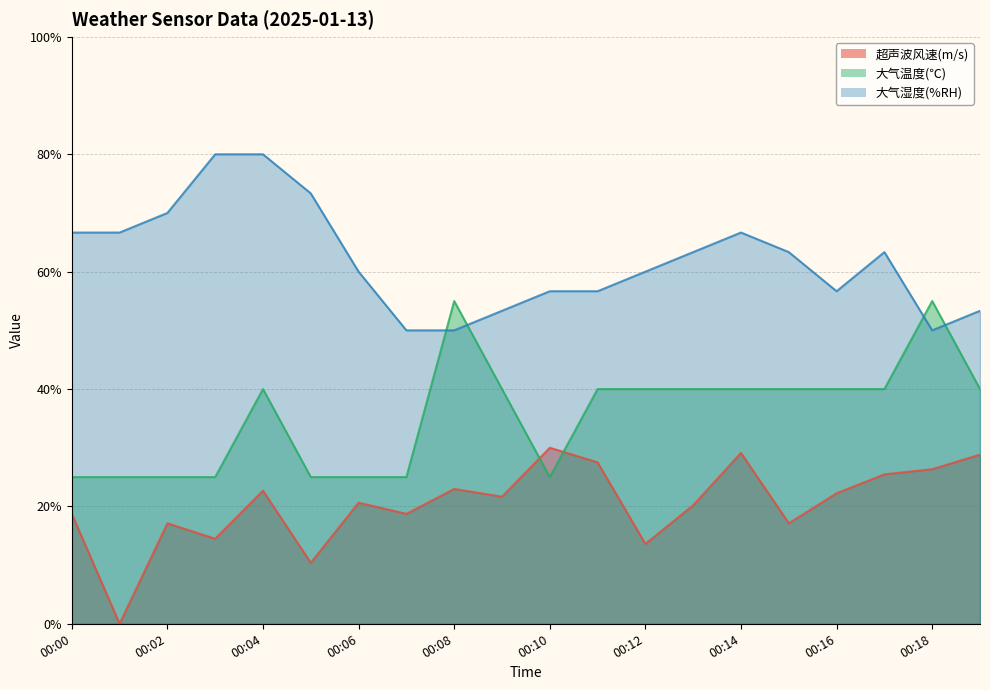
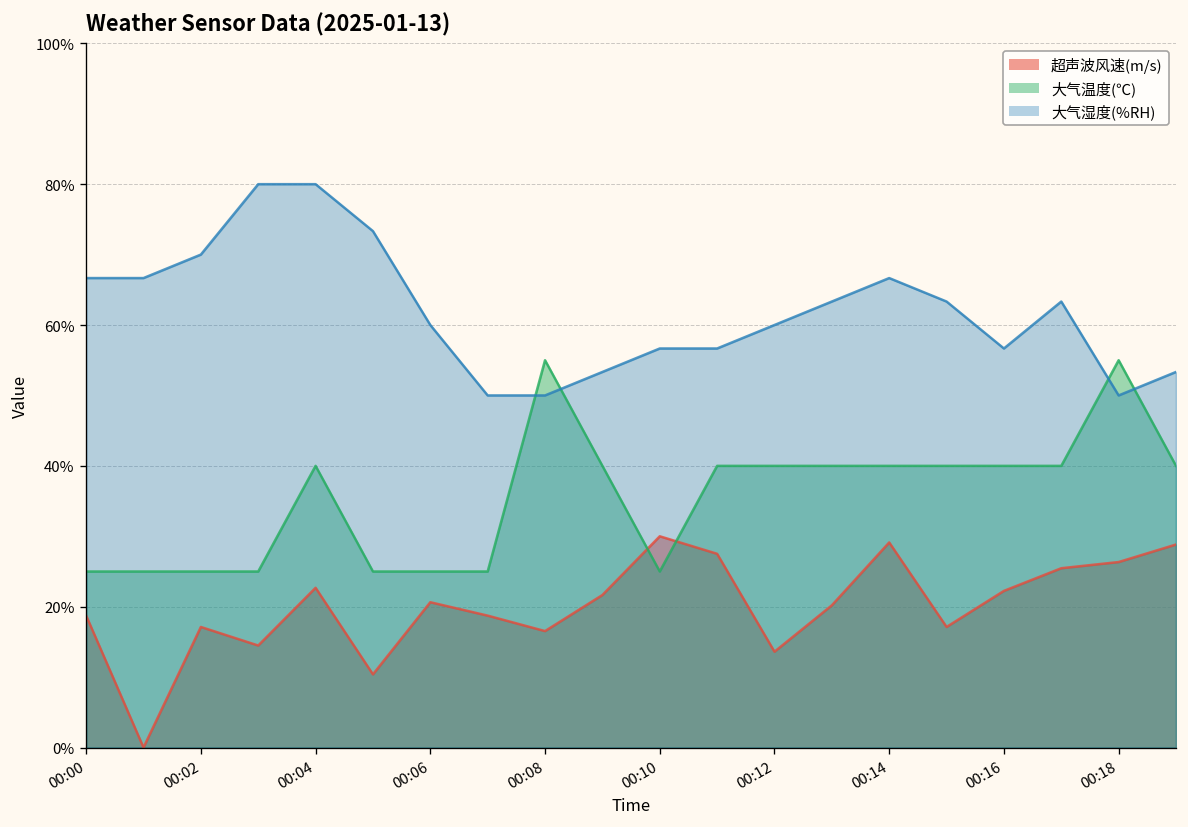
  {
    "超声波风速(m/s)": {
      "00:00": "19%",
      "00:02": "17%",
      "00:04": "23%",
      "00:06": "21%",
-     "00:08": "23%",
+     "00:08": "17%",
      "00:10": "30%",
      "00:12": "14%",
      "00:14": "29%",
      "00:16": "22%",
      "00:18": "26%"
    },
    "大气温度(℃)": {
      "00:00": "25%",
      "00:02": "25%",
      "00:04": "40%",
      "00:06": "25%",
      "00:08": "55%",
      "00:10": "25%",
      "00:12": "40%",
      "00:14": "40%",
      "00:16": "40%",
      "00:18": "55%"
    },
    "大气湿度(%RH)": {
      "00:00": "67%",
      "00:02": "70%",
      "00:04": "80%",
      "00:06": "60%",
      "00:08": "50%",
      "00:10": "57%",
      "00:12": "60%",
      "00:14": "67%",
      "00:16": "57%",
      "00:18": "50%"
    }
  }
